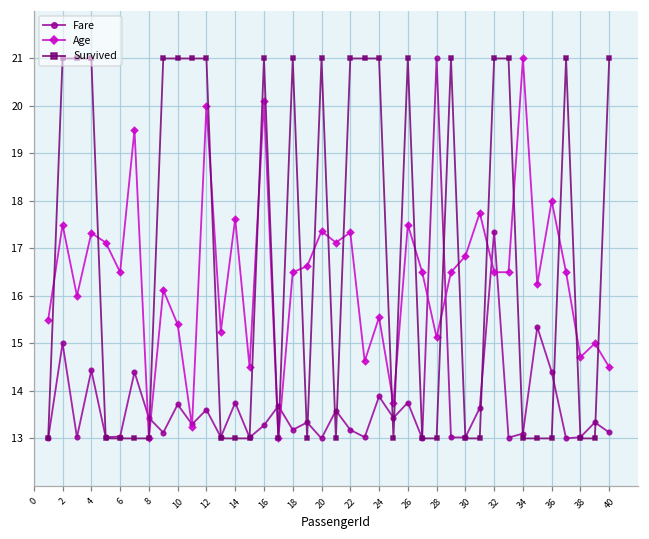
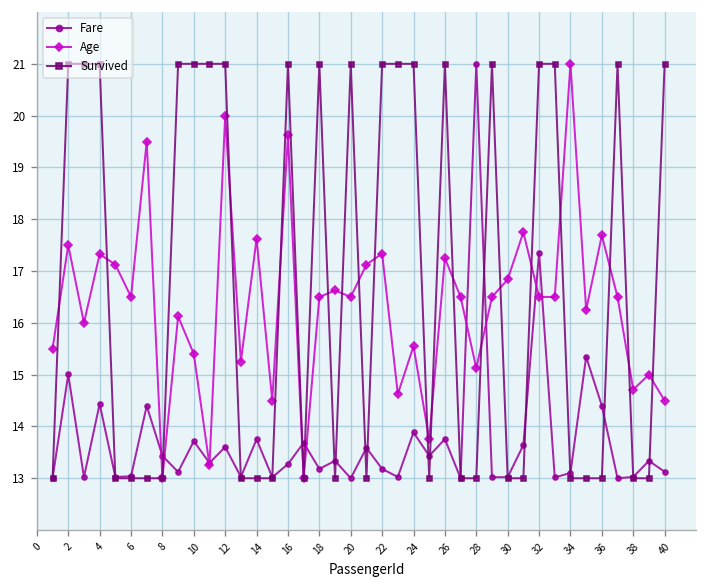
  {
    "Age": {
      "2": 17.5,
      "4": 17.3,
      "6": 16.5,
      "10": 15.4,
      "12": 20.0,
      "14": 17.6,
-     "16": 20.1,
+     "16": 19.6,
      "18": 16.5,
-     "20": 17.4,
+     "20": 16.5,
      "22": 17.3,
      "24": 15.6,
-     "26": 17.5,
+     "26": 17.3,
      "28": 15.1,
      "30": 16.8,
      "32": 16.5,
      "34": 21.0,
-     "36": 18.0,
+     "36": 17.7,
      "38": 14.7,
      "40": 14.5
    }
  }
